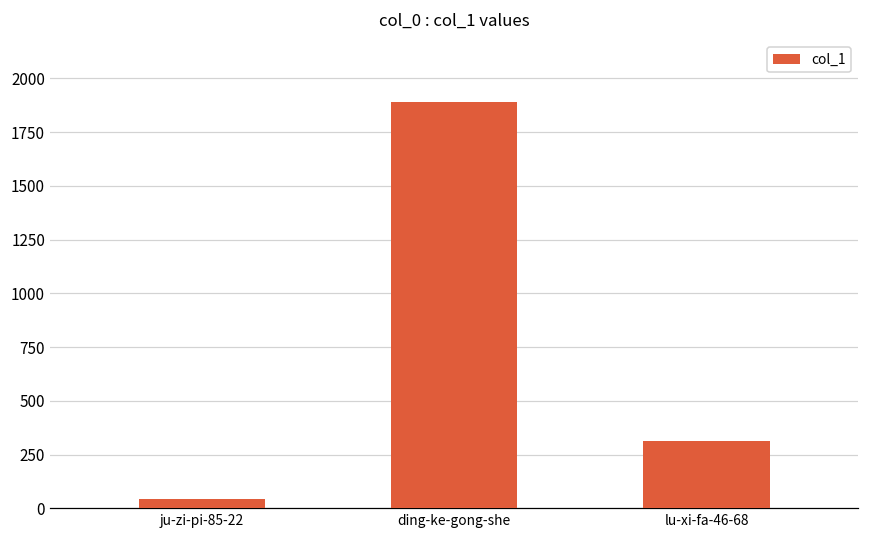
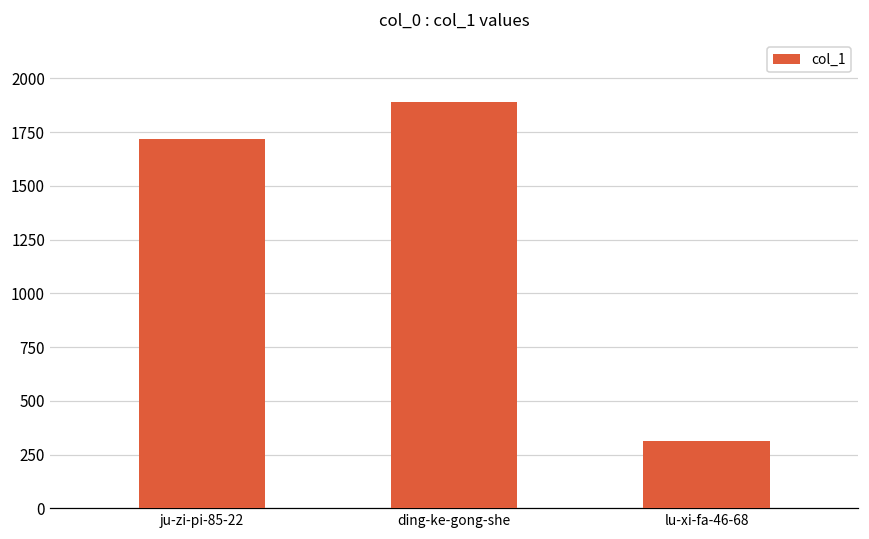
  {
-   "ju-zi-pi-85-22": 50,
+   "ju-zi-pi-85-22": 1720,
    "ding-ke-gong-she": 1890,
    "lu-xi-fa-46-68": 310
  }
